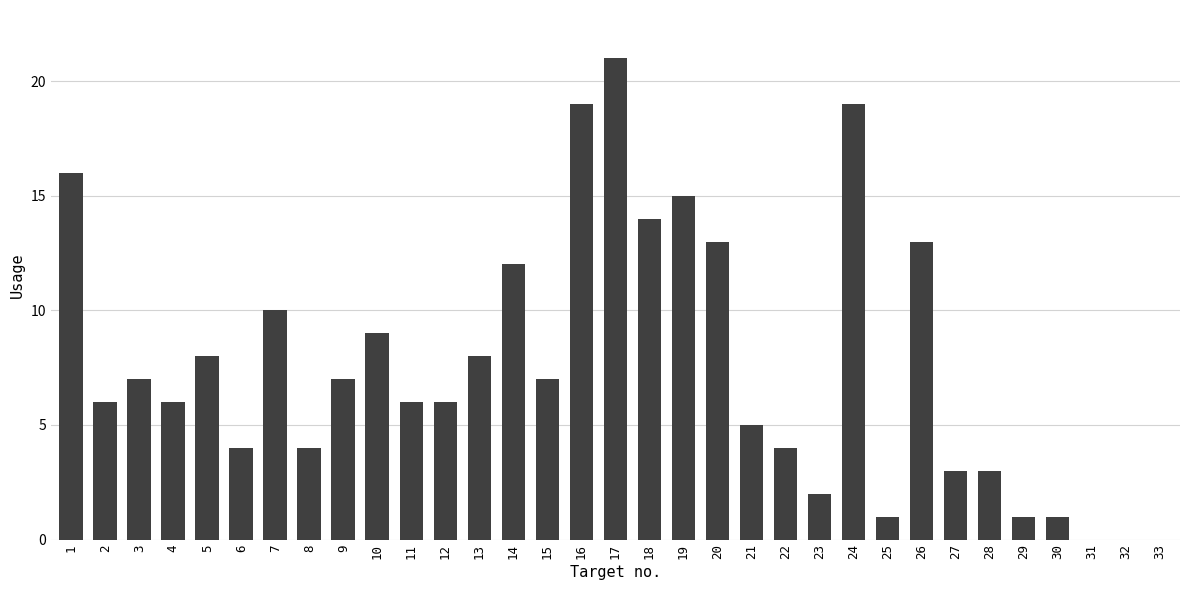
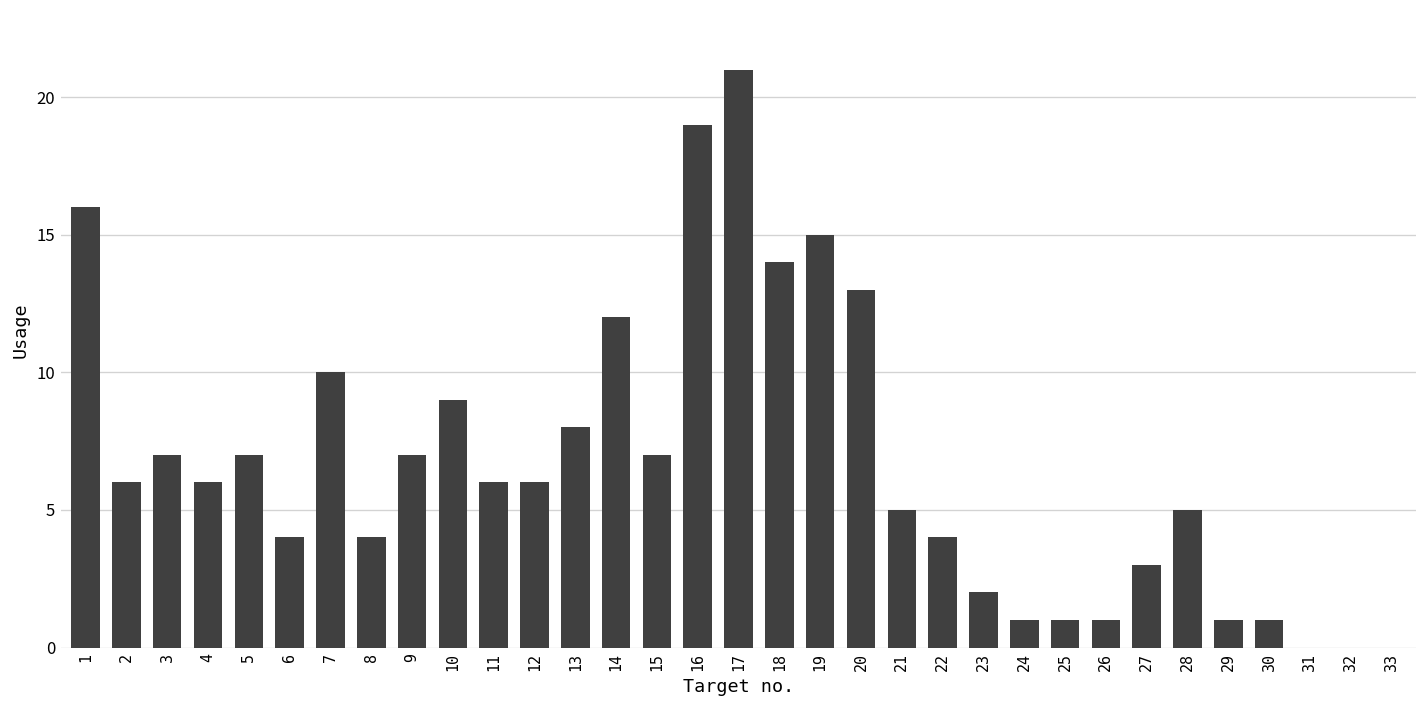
  {
    "1": 16,
    "2": 6,
    "3": 7,
    "4": 6,
-   "5": 8,
+   "5": 7,
    "6": 4,
    "7": 10,
    "8": 4,
    "9": 7,
    "10": 9,
    "11": 6,
    "12": 6,
    "13": 8,
    "14": 12,
    "15": 7,
    "16": 19,
    "17": 21,
    "18": 14,
    "19": 15,
    "20": 13,
    "21": 5,
    "22": 4,
    "23": 2,
-   "24": 19,
+   "24": 1,
    "25": 1,
-   "26": 13,
+   "26": 1,
    "27": 3,
-   "28": 3,
+   "28": 5,
    "29": 1,
    "30": 1,
    "31": 0,
    "32": 0,
    "33": 0
  }
